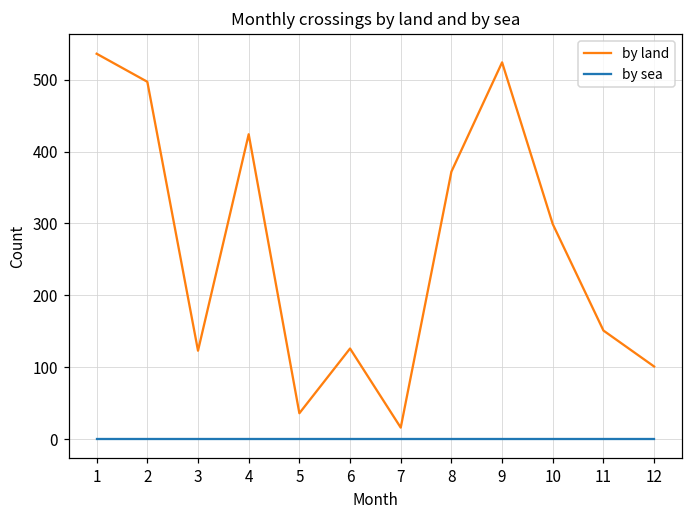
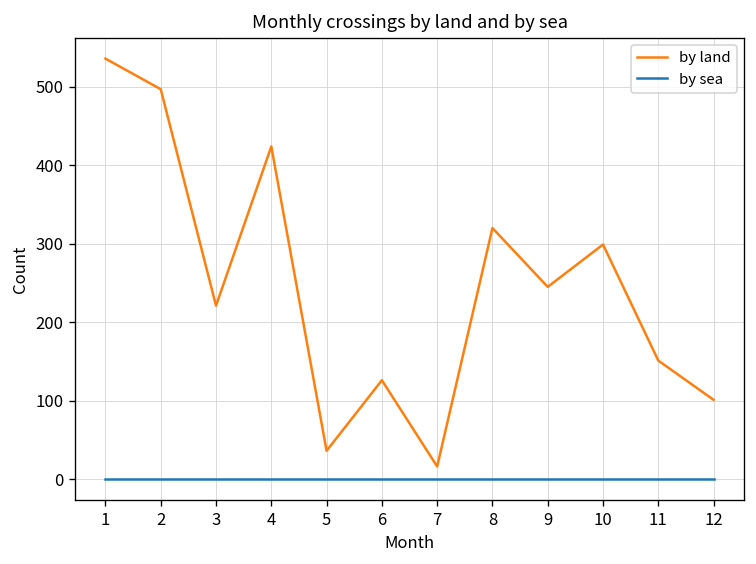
  {
    "by land": {
      "1": 540,
      "2": 500,
-     "3": 120,
+     "3": 220,
      "4": 420,
      "5": 40,
      "6": 130,
      "7": 20,
-     "8": 370,
-     "9": 520,
+     "8": 320,
+     "9": 250,
      "10": 300,
      "11": 150,
      "12": 100
    },
    "by sea": {
      "1": 0,
      "2": 0,
      "3": 0,
      "4": 0,
      "5": 0,
      "6": 0,
      "7": 0,
      "8": 0,
      "9": 0,
      "10": 0,
      "11": 0,
      "12": 0
    }
  }
